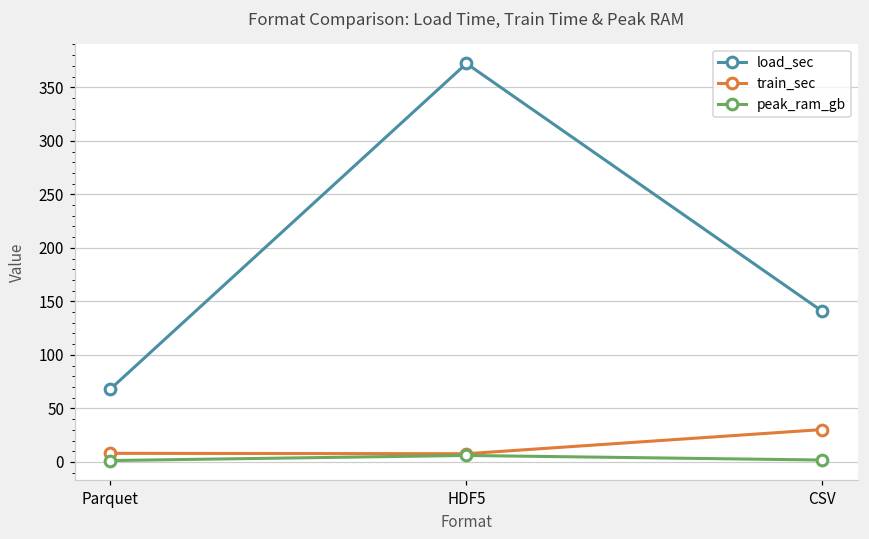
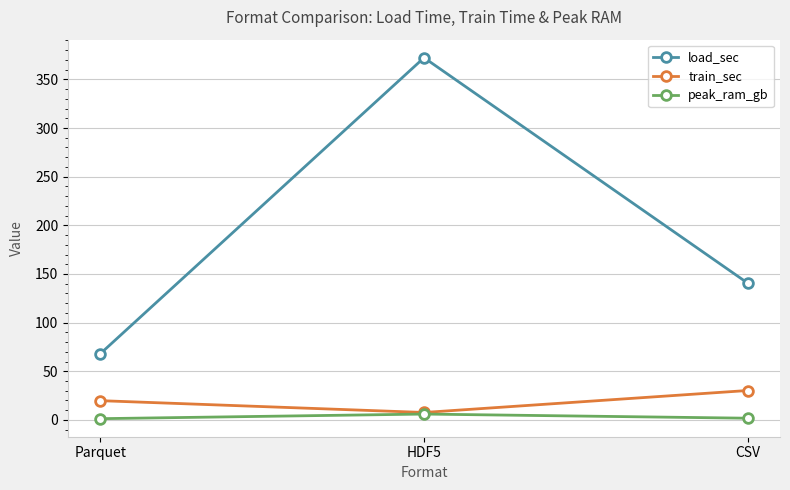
  {
    "load_sec": {
      "Parquet": 70,
      "HDF5": 370,
      "CSV": 140
    },
    "train_sec": {
-     "Parquet": 10,
+     "Parquet": 20,
      "CSV": 30
    },
    "peak_ram_gb": {
      "Parquet": 0,
      "CSV": 0
    }
  }
